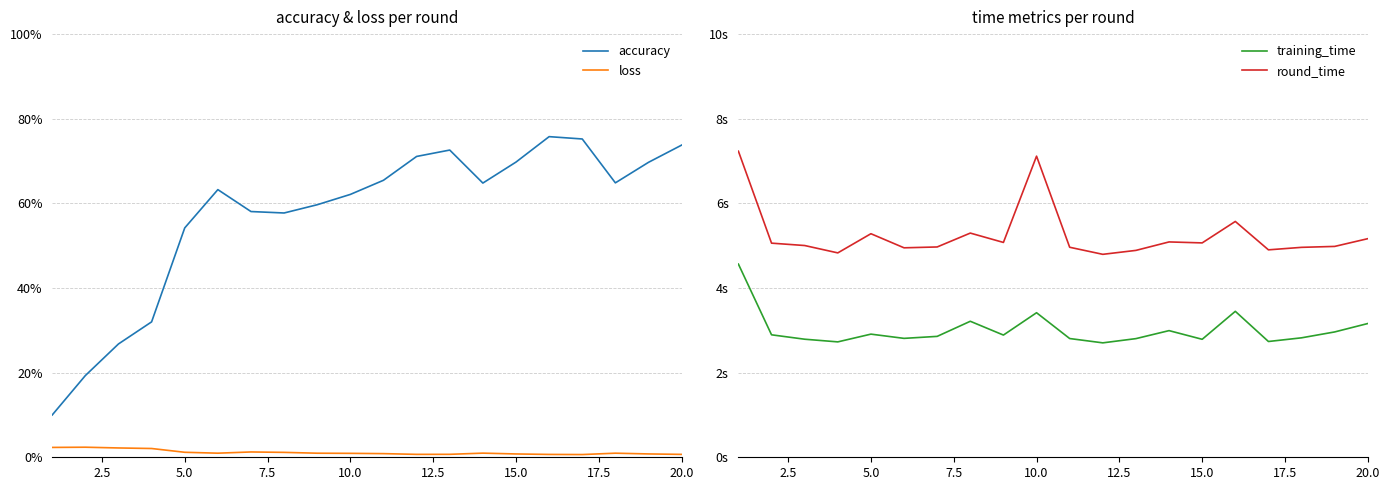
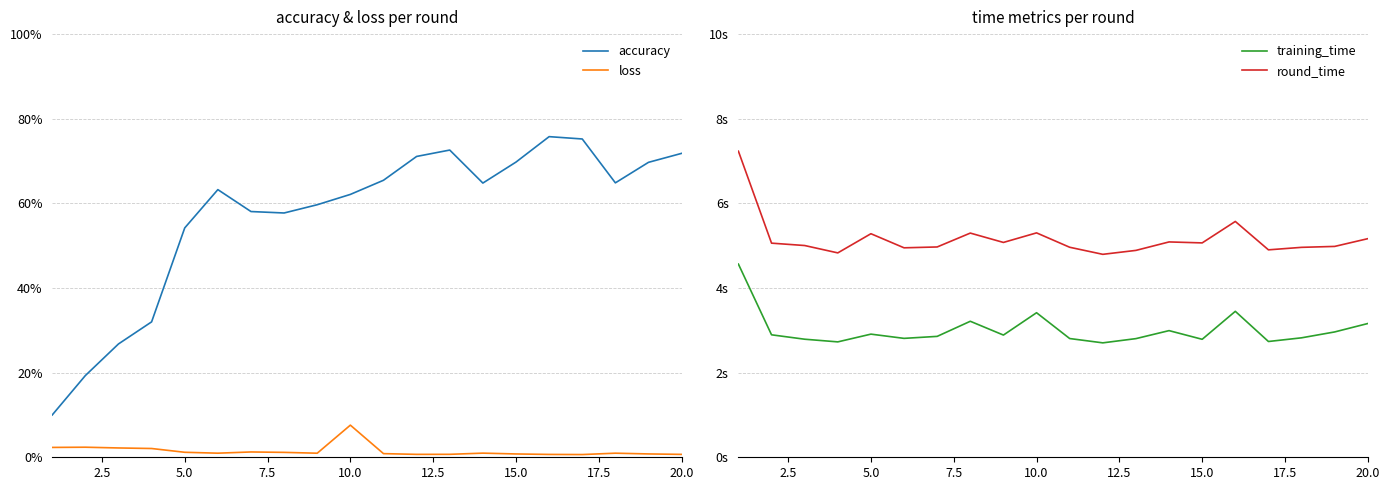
  {
    "accuracy & loss per round": {
      "accuracy": {
        "5.0": "54%",
        "10.0": "62%",
        "15.0": "70%",
-       "20.0": "74%"
+       "20.0": "72%"
      },
      "loss": {
        "5.0": "1%",
-       "10.0": "1%",
+       "10.0": "8%",
        "15.0": "1%",
        "20.0": "1%"
      }
    },
    "time metrics per round": {
      "training_time": {
        "5.0": "2.9s",
        "10.0": "3.4s",
        "15.0": "2.8s",
        "20.0": "3.2s"
      },
      "round_time": {
        "5.0": "5.3s",
-       "10.0": "7.1s",
+       "10.0": "5.3s",
        "15.0": "5.1s",
        "20.0": "5.2s"
      }
    }
  }
